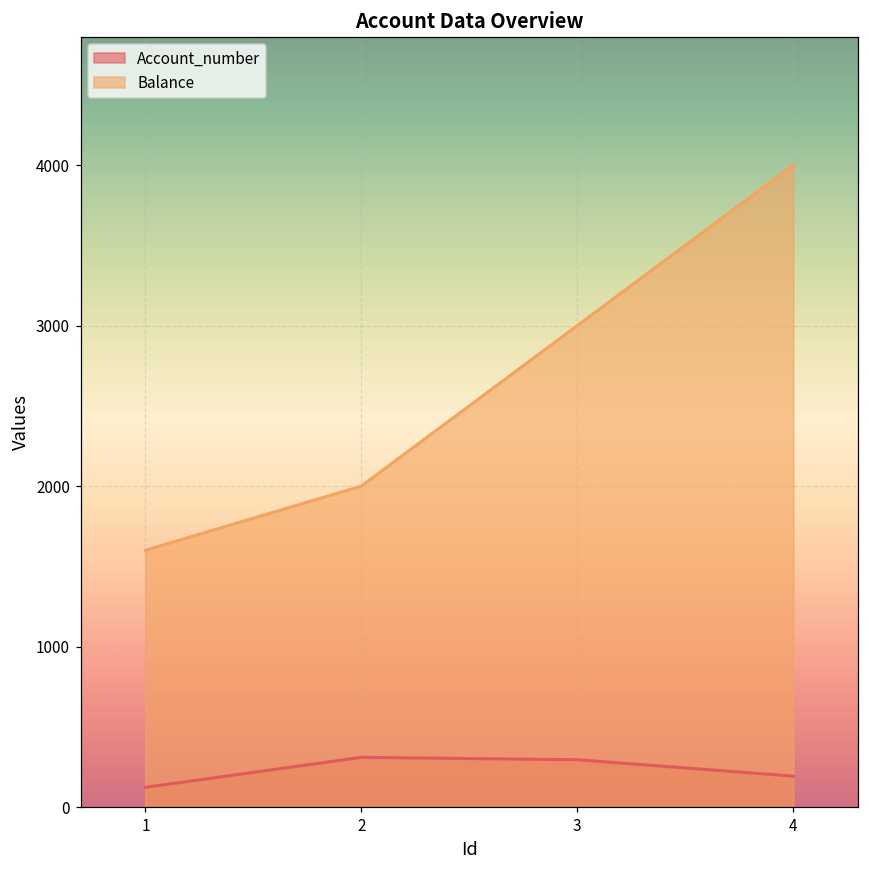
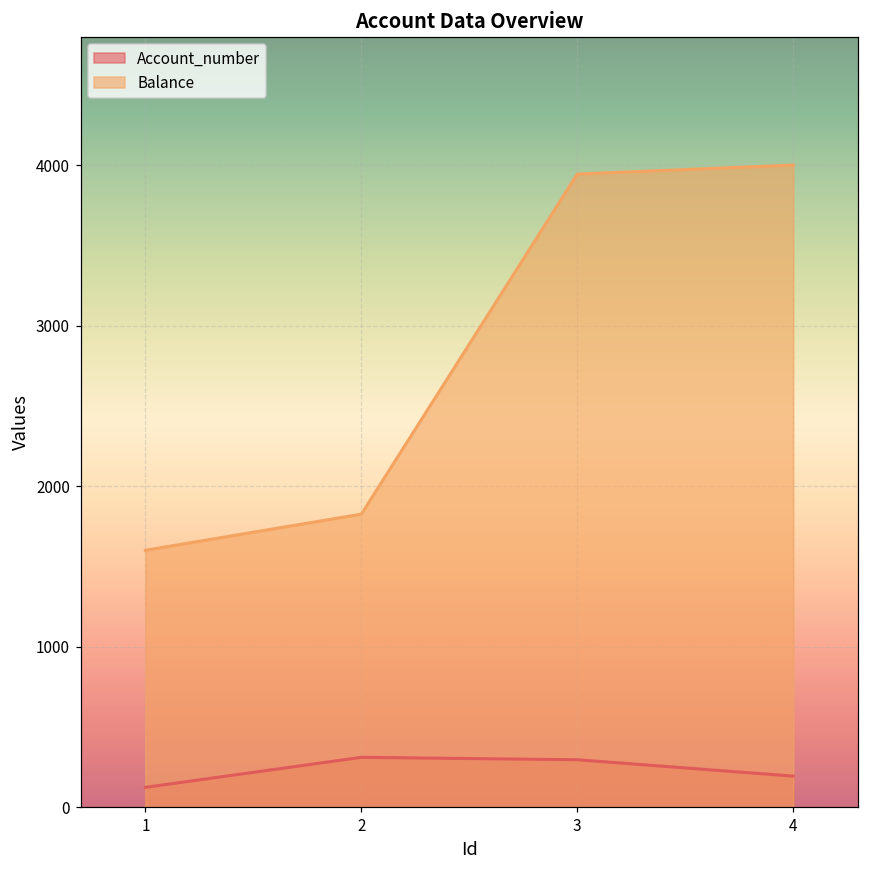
  {
    "Account_number": {
      "1": 120,
      "2": 310,
      "3": 300,
      "4": 190
    },
    "Balance": {
      "1": 1600,
-     "2": 2000,
-     "3": 3000,
+     "2": 1830,
+     "3": 3940,
      "4": 4000
    }
  }
